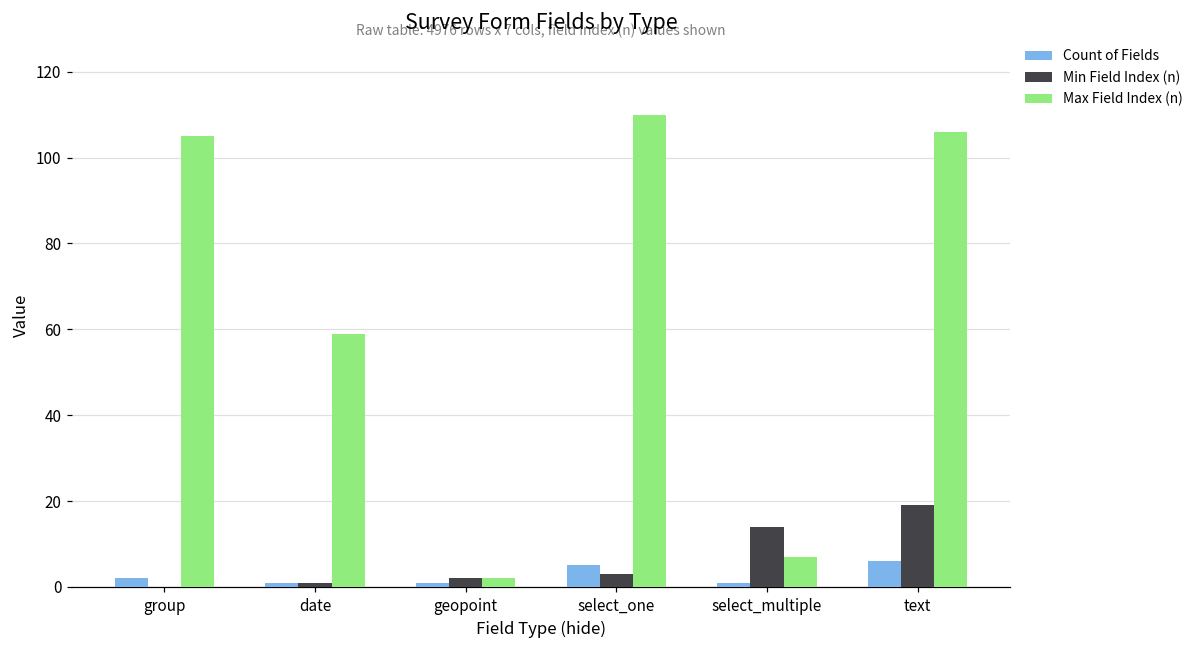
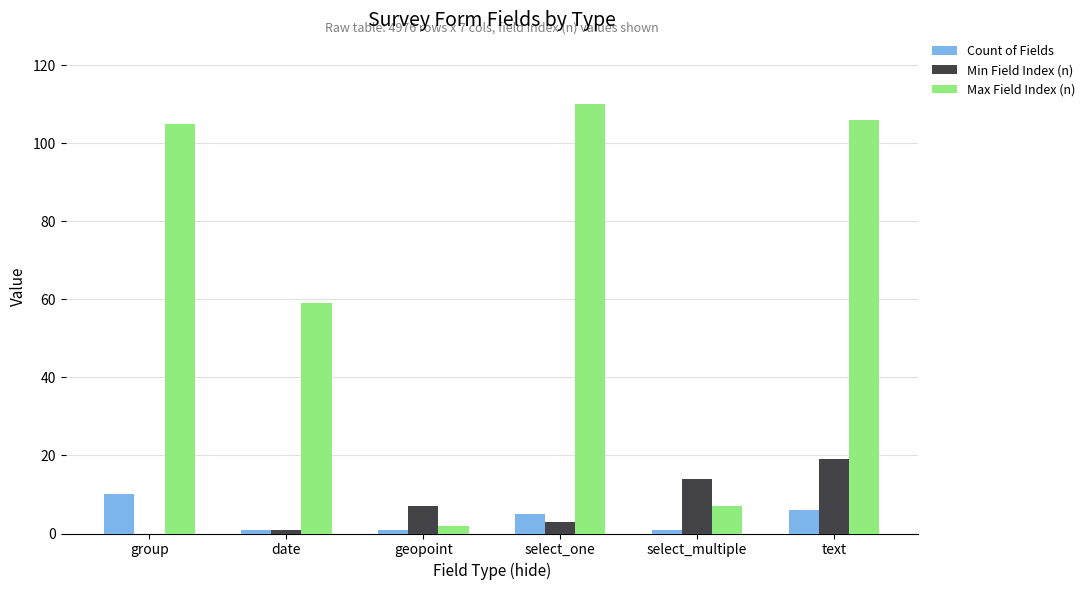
  {
    "Count of Fields": {
-     "group": 2,
+     "group": 10,
      "date": 1,
      "geopoint": 1,
      "select_one": 5,
      "select_multiple": 1,
      "text": 6
    },
    "Min Field Index (n)": {
      "group": 0,
      "date": 1,
-     "geopoint": 2,
+     "geopoint": 7,
      "select_one": 3,
      "select_multiple": 14,
      "text": 19
    },
    "Max Field Index (n)": {
      "group": 105,
      "date": 59,
      "geopoint": 2,
      "select_one": 110,
      "select_multiple": 7,
      "text": 106
    }
  }
